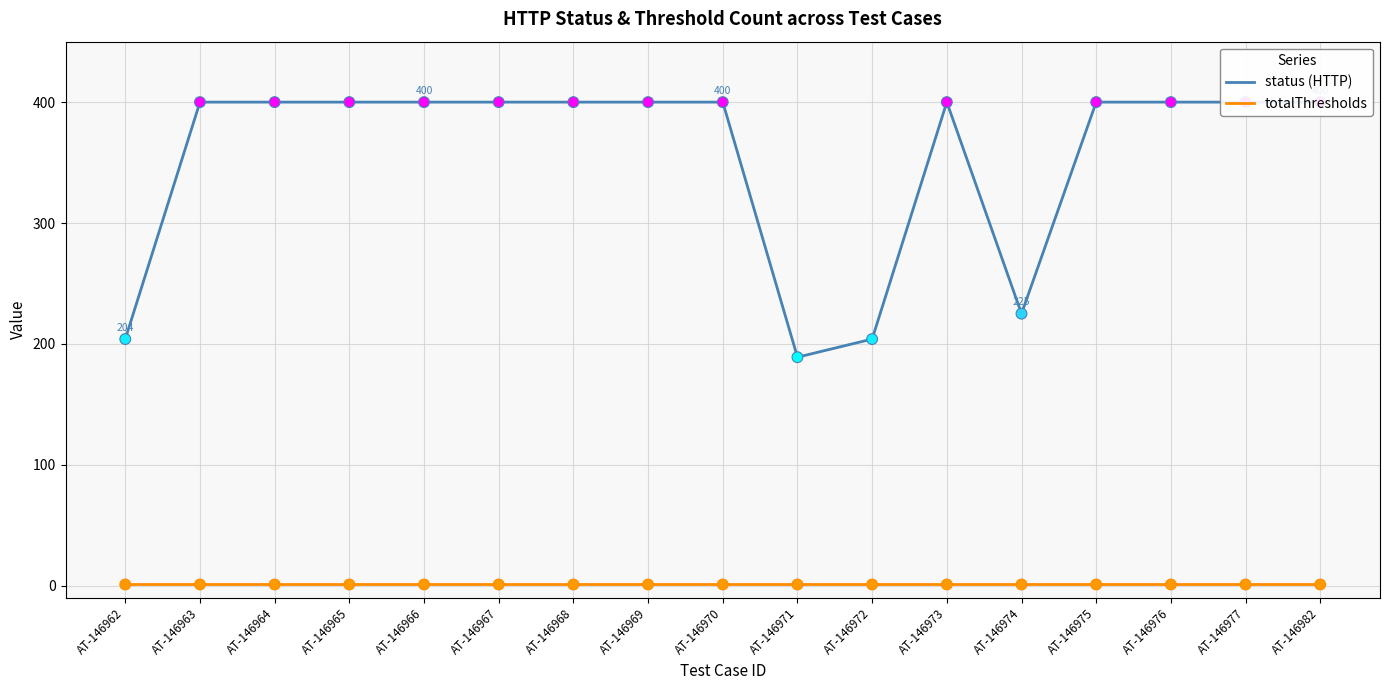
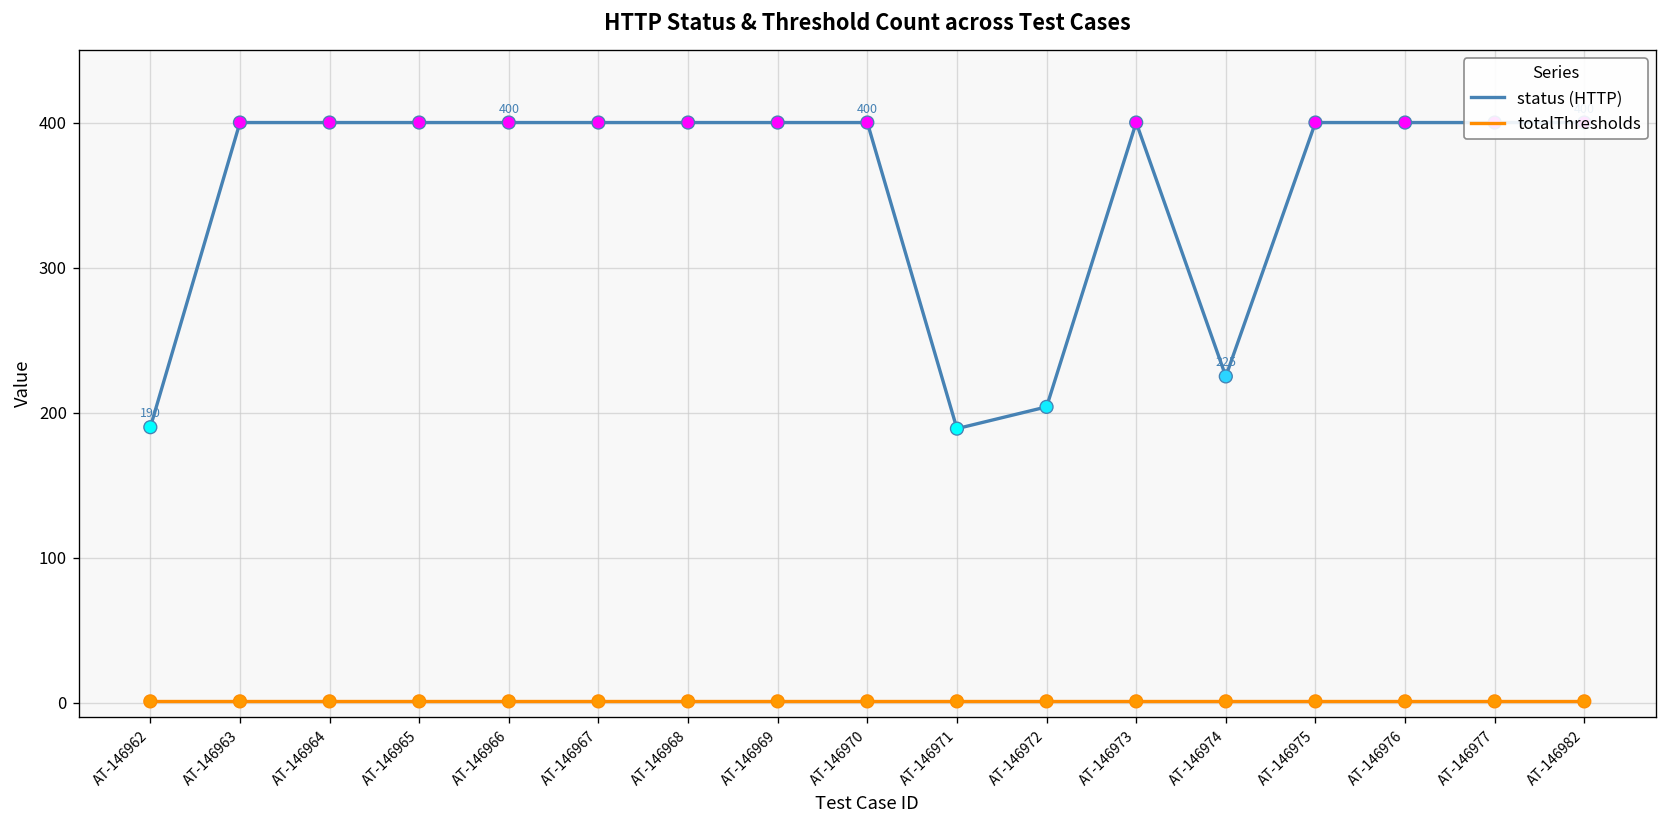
  {
    "status (HTTP)": {
-     "AT-146962": 204,
+     "AT-146962": 190,
      "AT-146966": 400,
      "AT-146970": 400,
      "AT-146974": 225
    },
    "totalThresholds": {
      "AT-146962": 1,
      "AT-146963": 1,
      "AT-146964": 1,
      "AT-146965": 1,
      "AT-146966": 1,
      "AT-146967": 1,
      "AT-146968": 1,
      "AT-146969": 1,
      "AT-146970": 1,
      "AT-146971": 1,
      "AT-146972": 1,
      "AT-146973": 1,
      "AT-146974": 1,
      "AT-146975": 1,
      "AT-146976": 1,
      "AT-146977": 1,
      "AT-146982": 1
    }
  }
